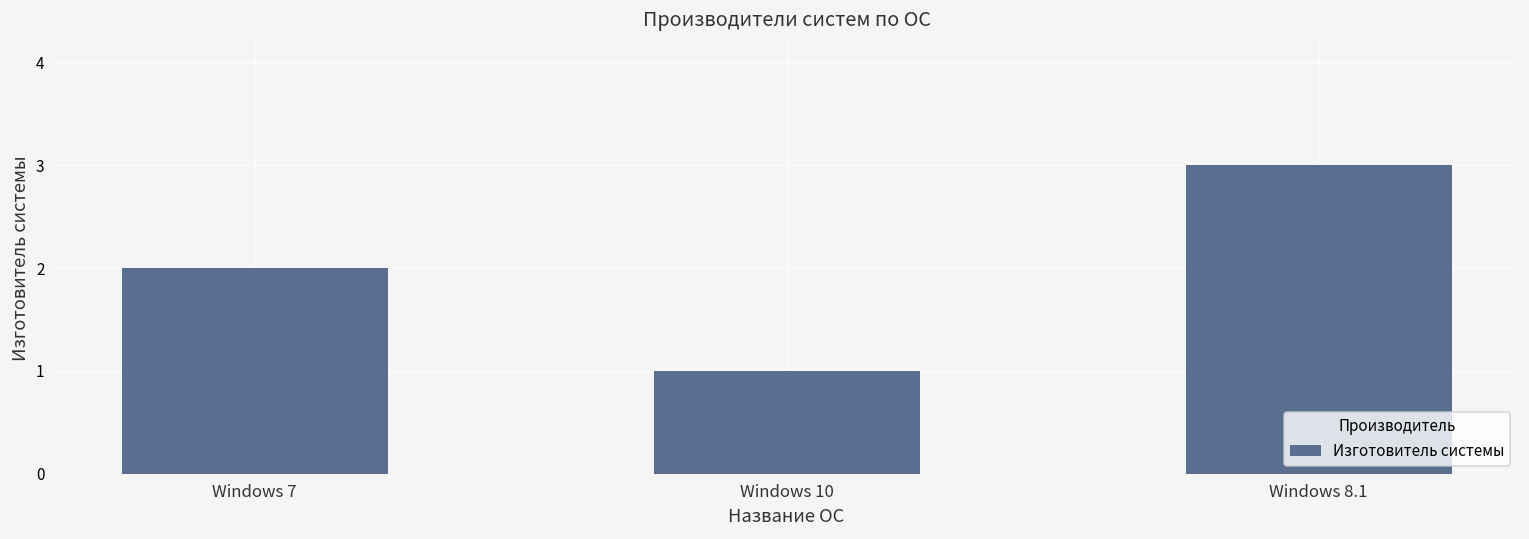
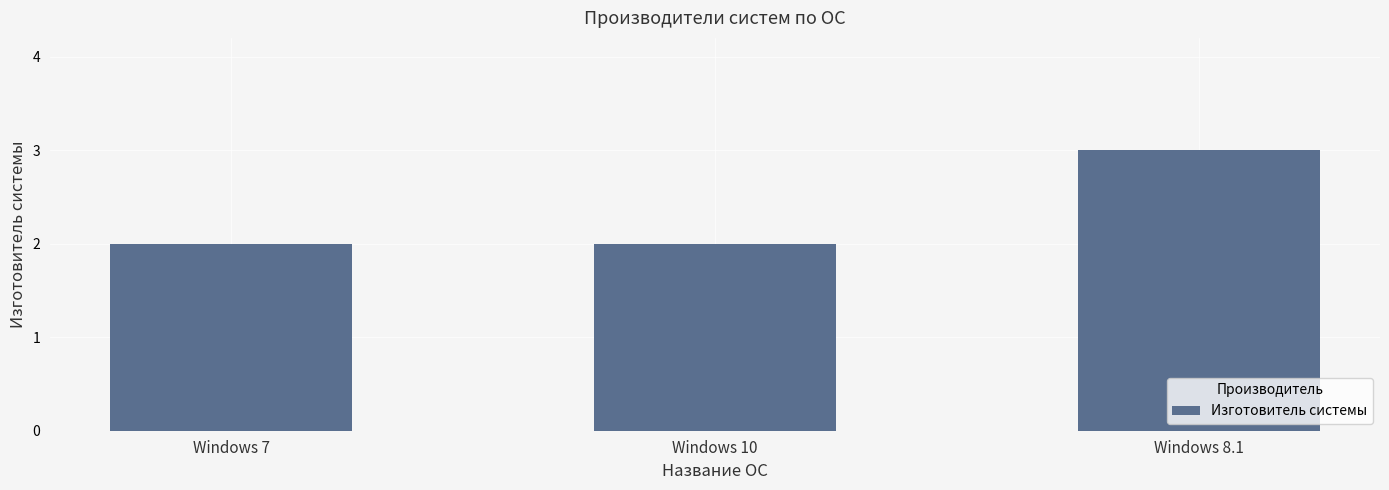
  {
    "Windows 7": 2,
-   "Windows 10": 1,
+   "Windows 10": 2,
    "Windows 8.1": 3
  }
